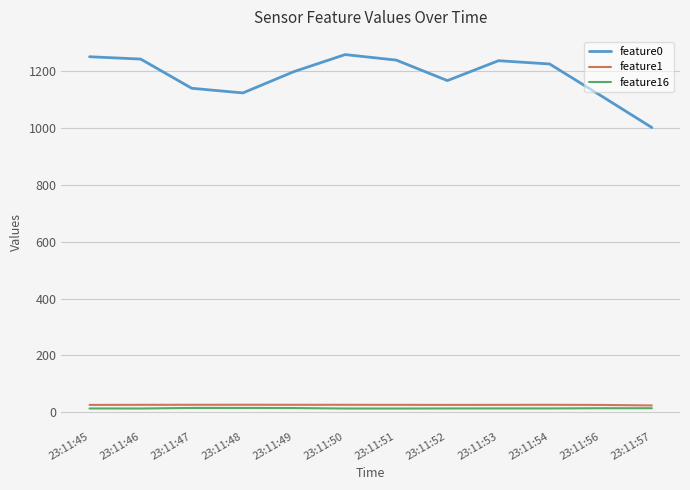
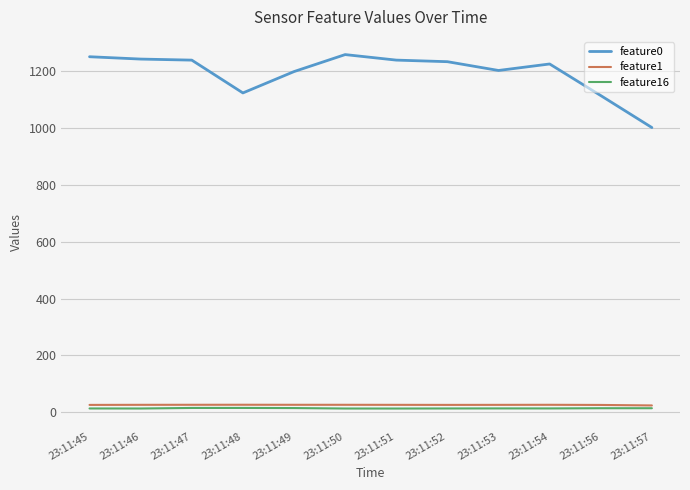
  {
    "feature0": {
      "23:11:45": 1250,
      "23:11:46": 1240,
-     "23:11:47": 1140,
+     "23:11:47": 1240,
      "23:11:48": 1120,
      "23:11:49": 1200,
      "23:11:50": 1260,
      "23:11:51": 1240,
-     "23:11:52": 1170,
-     "23:11:53": 1240,
+     "23:11:52": 1230,
+     "23:11:53": 1200,
      "23:11:54": 1230,
      "23:11:56": 1110,
      "23:11:57": 1000
    },
    "feature1": {
      "23:11:45": 30,
      "23:11:46": 30,
      "23:11:47": 30,
      "23:11:48": 30,
      "23:11:49": 30,
      "23:11:50": 30,
      "23:11:51": 30,
      "23:11:52": 30,
      "23:11:53": 30,
      "23:11:54": 30,
      "23:11:56": 30,
      "23:11:57": 20
    },
    "feature16": {
      "23:11:45": 10,
      "23:11:46": 10,
      "23:11:47": 10,
      "23:11:48": 20,
      "23:11:49": 10,
      "23:11:50": 10,
      "23:11:51": 10,
      "23:11:52": 10,
      "23:11:53": 10,
      "23:11:54": 10,
      "23:11:56": 10,
      "23:11:57": 10
    }
  }
